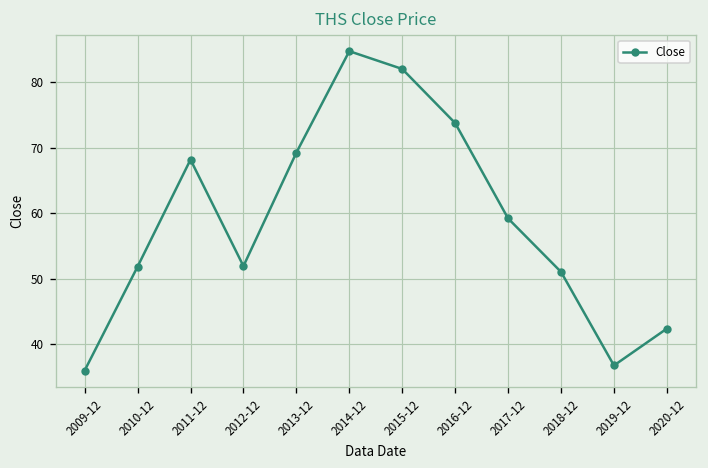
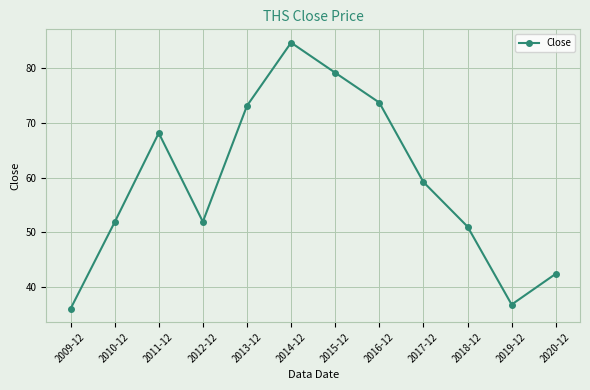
  {
    "2009-12": 36,
    "2010-12": 52,
    "2011-12": 68,
    "2012-12": 52,
-   "2013-12": 69,
+   "2013-12": 73,
    "2014-12": 85,
-   "2015-12": 82,
+   "2015-12": 79,
    "2016-12": 74,
    "2017-12": 59,
    "2018-12": 51,
    "2019-12": 37,
    "2020-12": 42
  }
